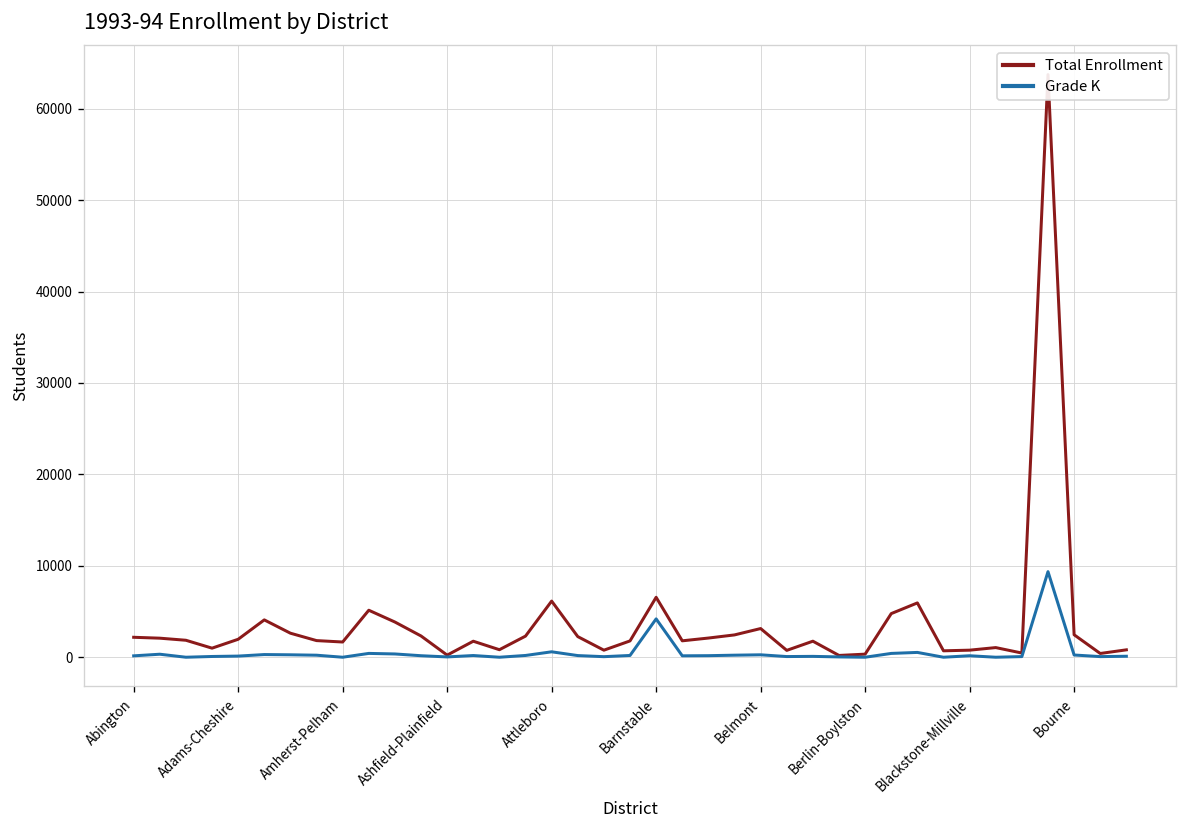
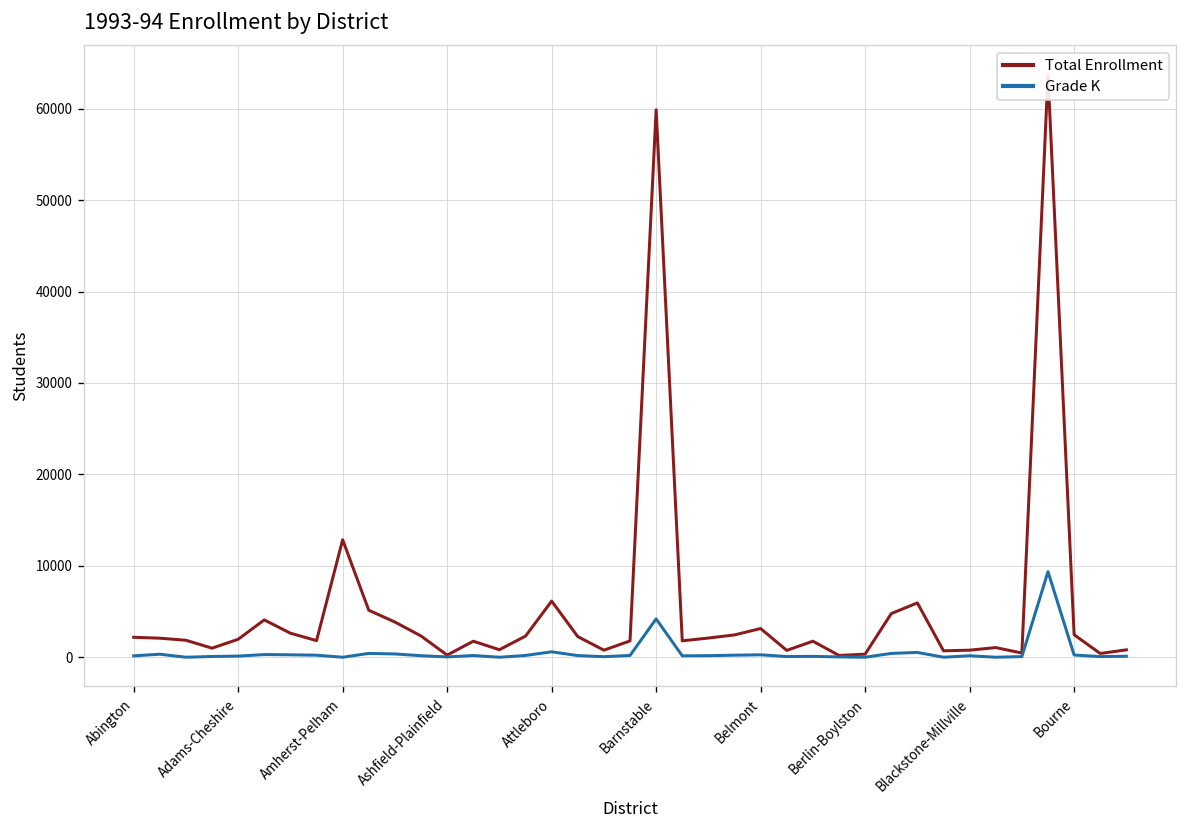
  {
    "Total Enrollment": {
      "Abington": 2000,
      "Adams-Cheshire": 2000,
-     "Amherst-Pelham": 2000,
+     "Amherst-Pelham": 13000,
      "Attleboro": 6000,
-     "Barnstable": 7000,
+     "Barnstable": 60000,
      "Belmont": 3000,
      "Berlin-Boylston": 0,
      "Blackstone-Millville": 1000,
      "Bourne": 2000
    },
    "Grade K": {
      "Abington": 0,
      "Adams-Cheshire": 0,
      "Amherst-Pelham": 0,
      "Attleboro": 1000,
      "Barnstable": 4000,
      "Belmont": 0,
      "Berlin-Boylston": 0,
      "Blackstone-Millville": 0,
      "Bourne": 0
    }
  }
